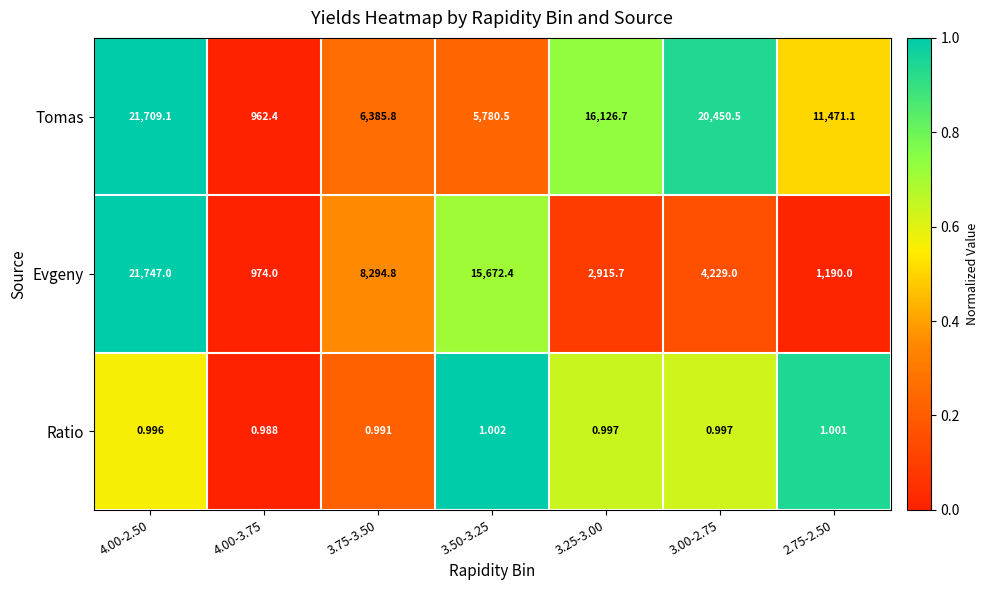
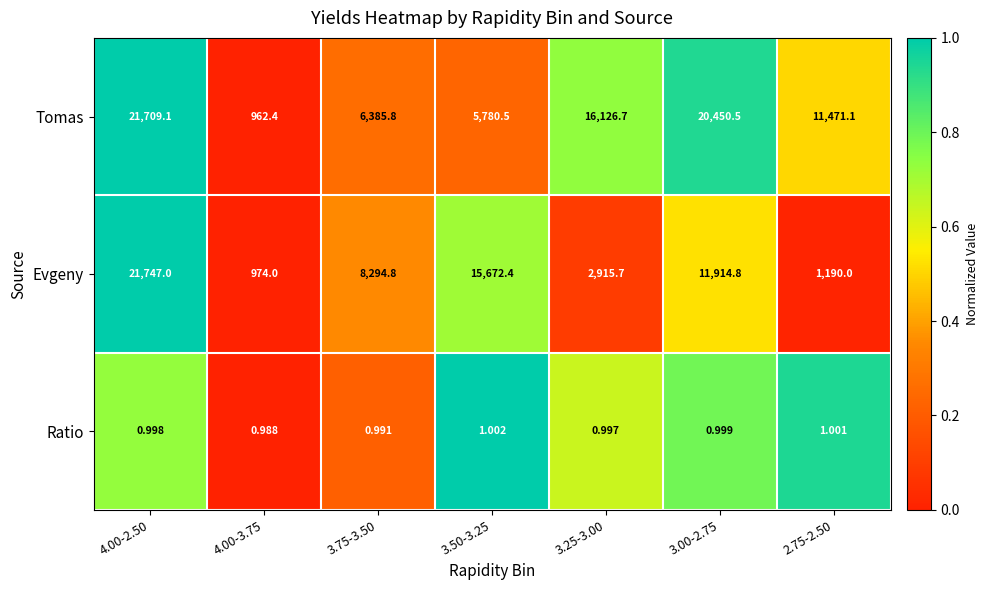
  {
    "Tomas": {
      "4.00-2.50": "21,709.1",
      "4.00-3.75": "962.4",
      "3.75-3.50": "6,385.8",
      "3.50-3.25": "5,780.5",
      "3.25-3.00": "16,126.7",
      "3.00-2.75": "20,450.5",
      "2.75-2.50": "11,471.1"
    },
    "Evgeny": {
      "4.00-2.50": "21,747.0",
      "4.00-3.75": "974.0",
      "3.75-3.50": "8,294.8",
      "3.50-3.25": "15,672.4",
      "3.25-3.00": "2,915.7",
-     "3.00-2.75": "4,229.0",
+     "3.00-2.75": "11,914.8",
      "2.75-2.50": "1,190.0"
    },
    "Ratio": {
-     "4.00-2.50": "0.996",
+     "4.00-2.50": "0.998",
      "4.00-3.75": "0.988",
      "3.75-3.50": "0.991",
      "3.50-3.25": "1.002",
      "3.25-3.00": "0.997",
-     "3.00-2.75": "0.997",
+     "3.00-2.75": "0.999",
      "2.75-2.50": "1.001"
    }
  }
